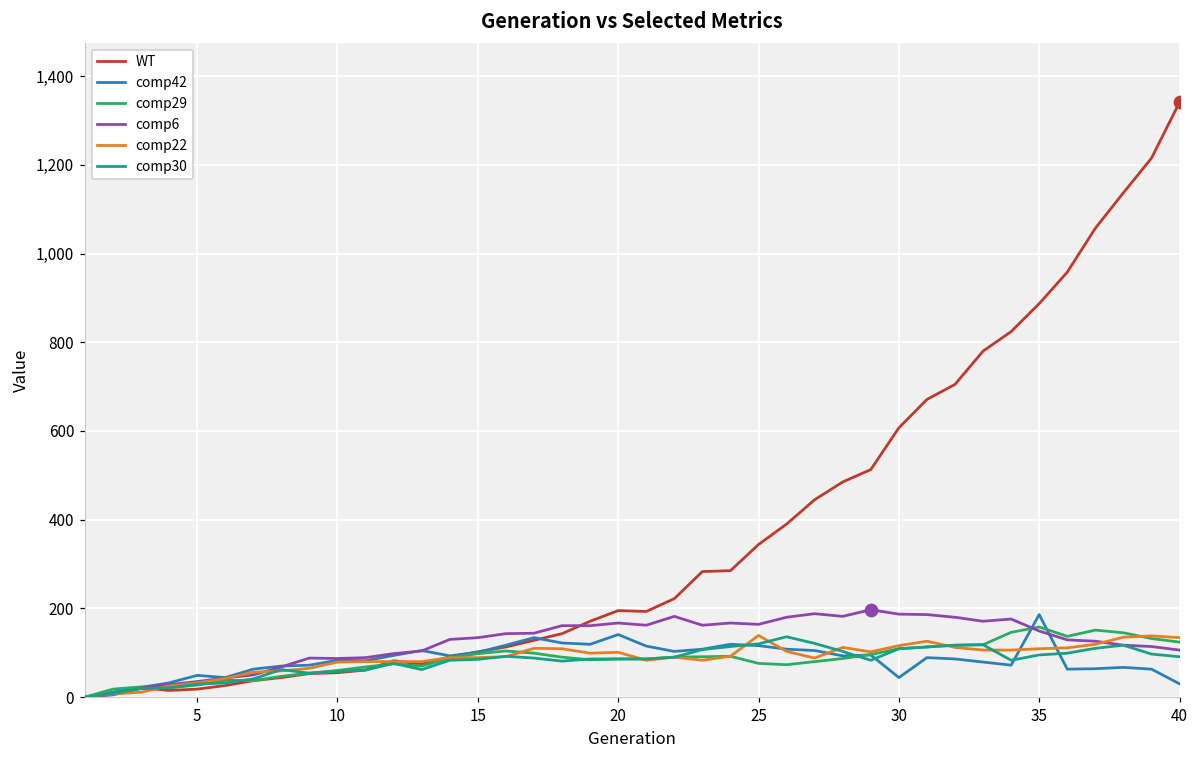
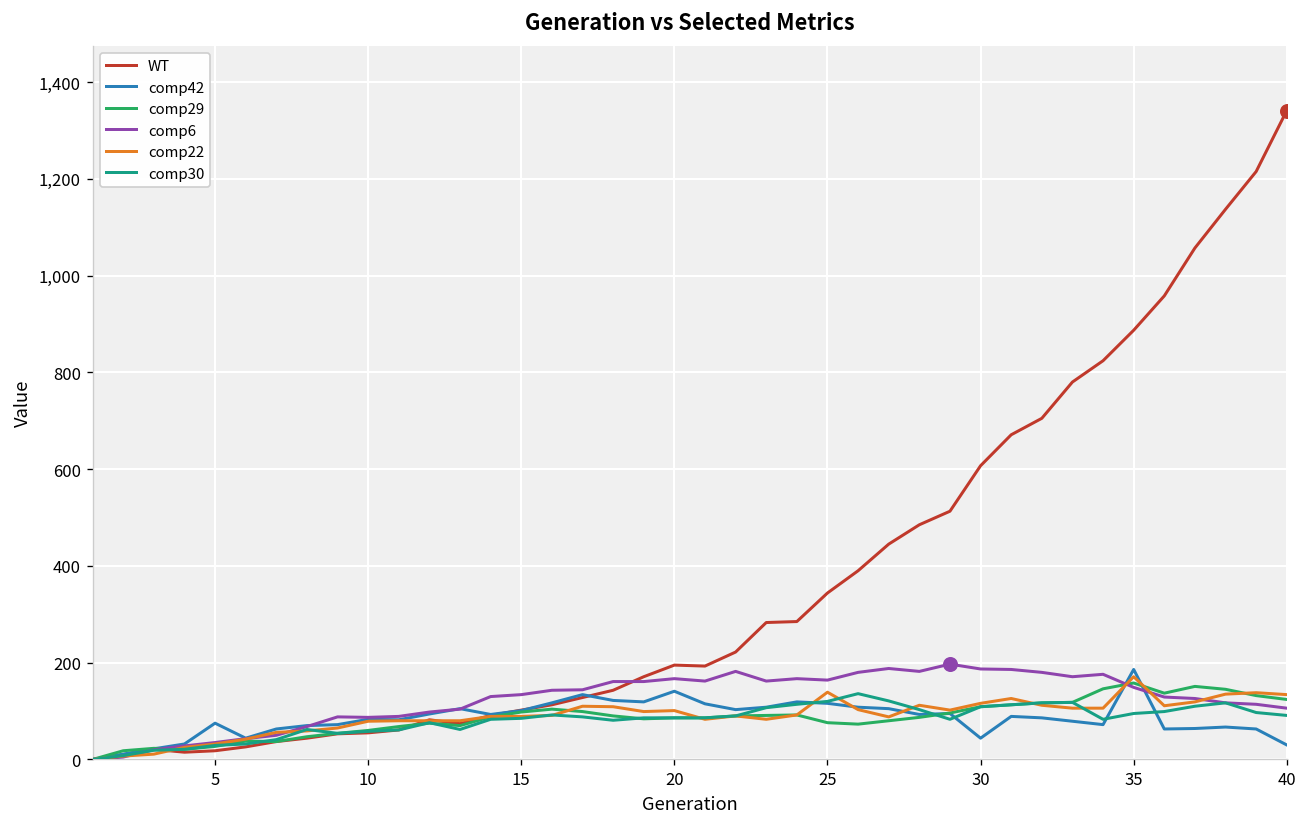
  {
    "comp42": {
-     "5": 50,
+     "5": 80,
      "20": 140,
      "30": 40,
      "35": 190,
      "40": 30
    },
    "comp22": {
      "20": 100,
      "25": 140,
      "30": 120,
-     "35": 110,
+     "35": 170,
      "40": 130
    }
  }
